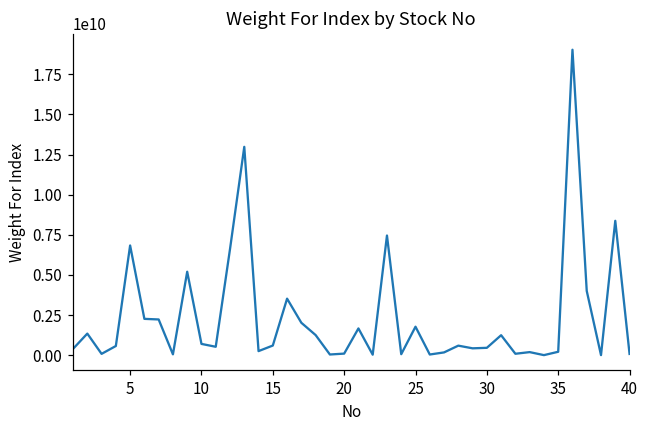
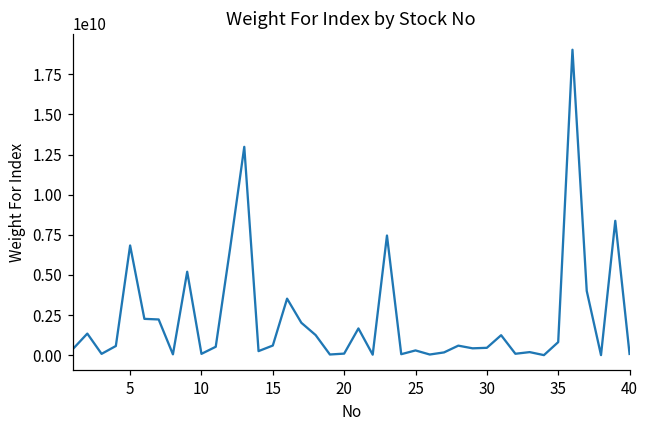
  {
    "5": 6800000000,
-   "10": 700000000,
+   "10": 100000000,
    "15": 600000000,
    "20": 100000000,
-   "25": 1800000000,
+   "25": 300000000,
    "30": 500000000,
-   "35": 200000000,
+   "35": 800000000,
    "40": 100000000
  }
